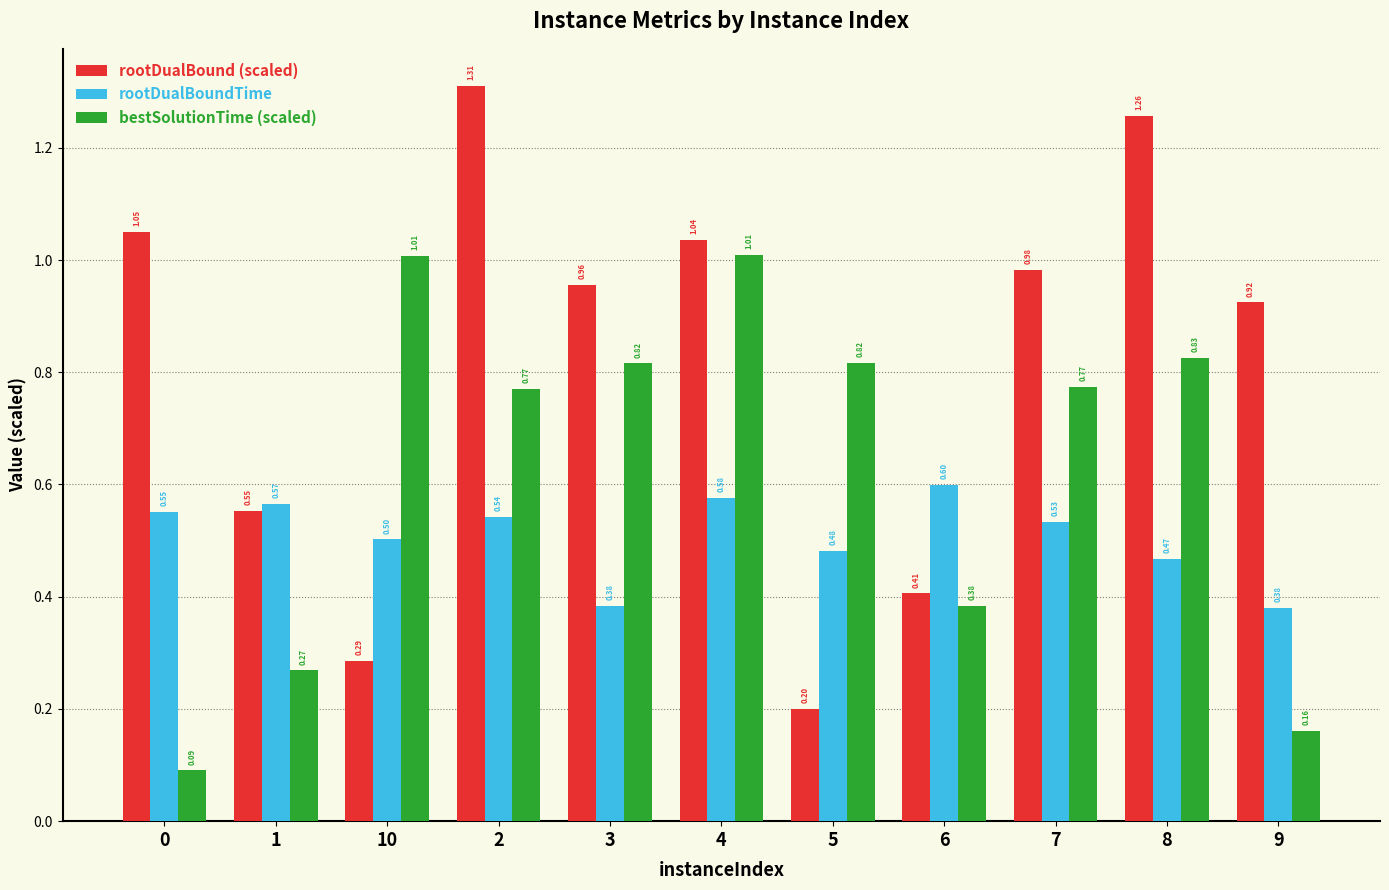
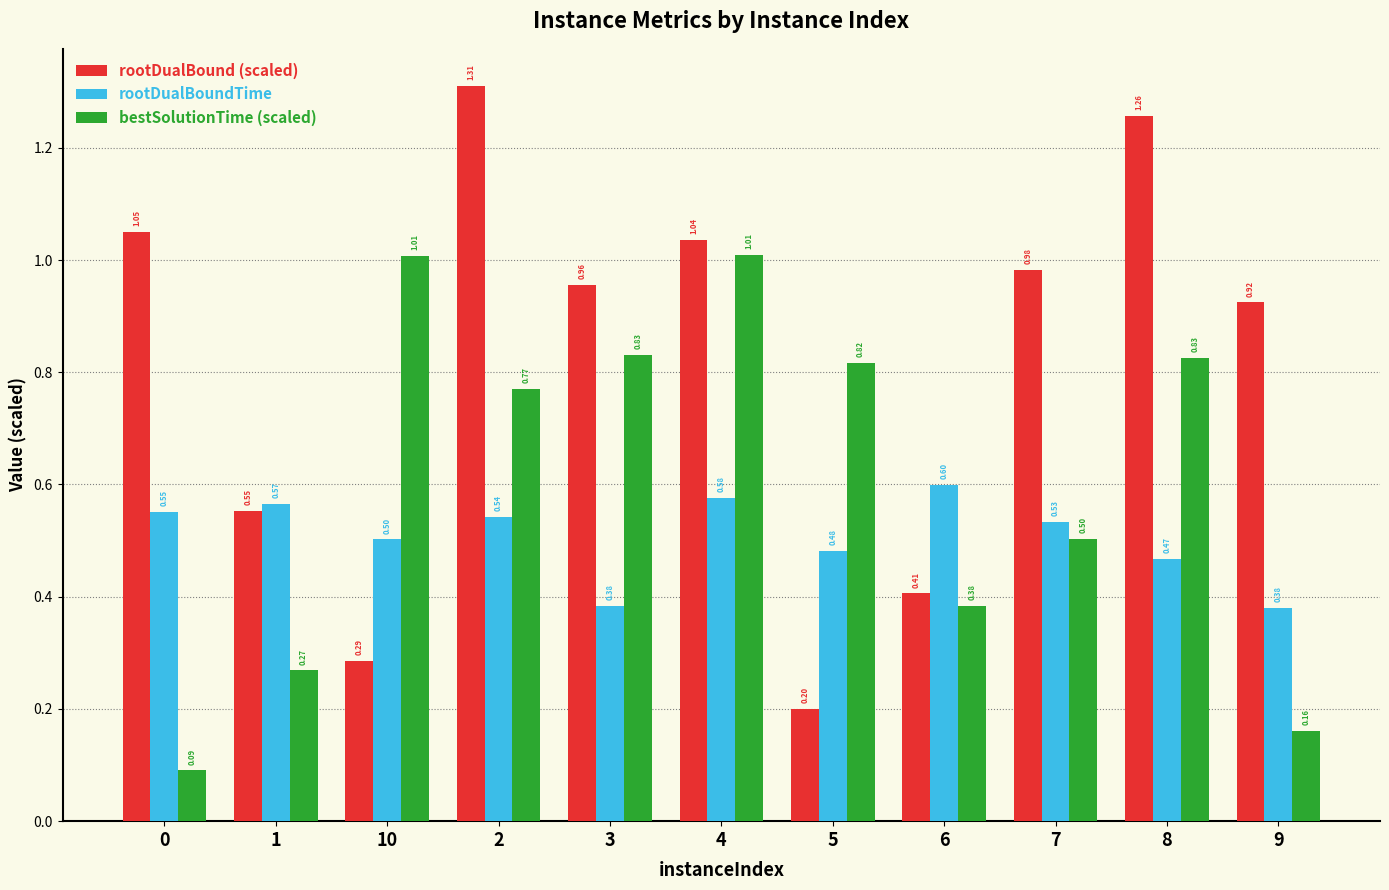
  {
    "rootDualBound (scaled)": {
      "0": 1.05,
      "1": 0.55,
      "10": 0.29,
      "2": 1.31,
      "3": 0.96,
      "4": 1.04,
      "5": 0.20,
      "6": 0.41,
      "7": 0.98,
      "8": 1.26,
      "9": 0.92
    },
    "rootDualBoundTime": {
      "0": 0.55,
      "1": 0.57,
      "10": 0.50,
      "2": 0.54,
      "3": 0.38,
      "4": 0.58,
      "5": 0.48,
      "6": 0.60,
      "7": 0.53,
      "8": 0.47,
      "9": 0.38
    },
    "bestSolutionTime (scaled)": {
      "0": 0.09,
      "1": 0.27,
      "10": 1.01,
      "2": 0.77,
-     "3": 0.82,
+     "3": 0.83,
      "4": 1.01,
      "5": 0.82,
      "6": 0.38,
-     "7": 0.77,
+     "7": 0.50,
      "8": 0.83,
      "9": 0.16
    }
  }
